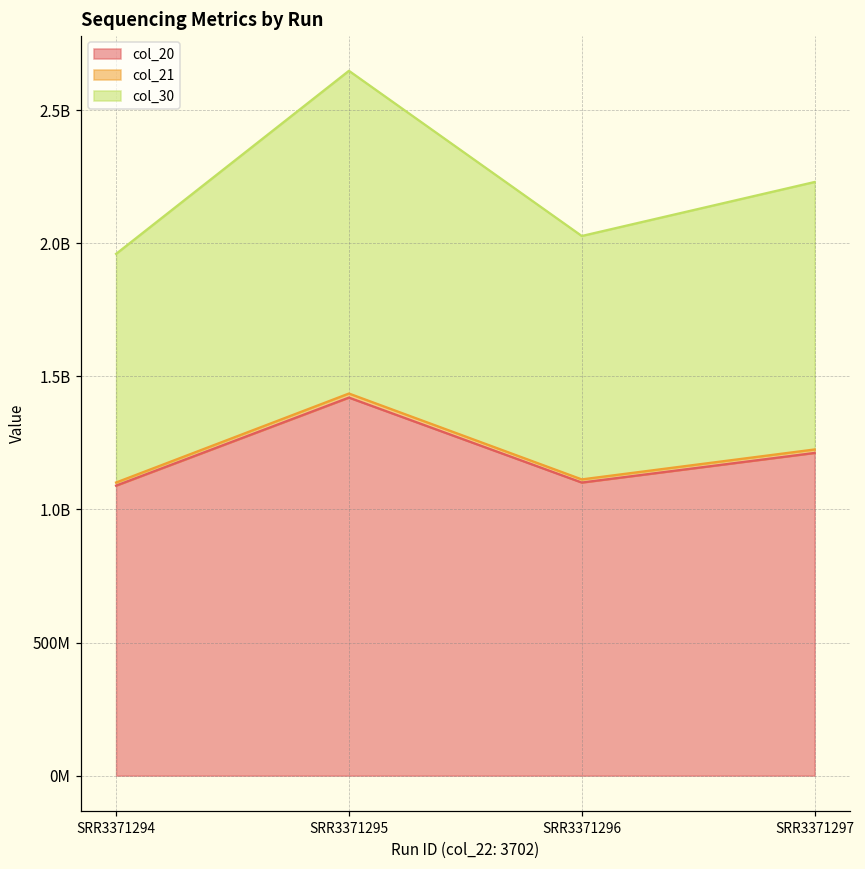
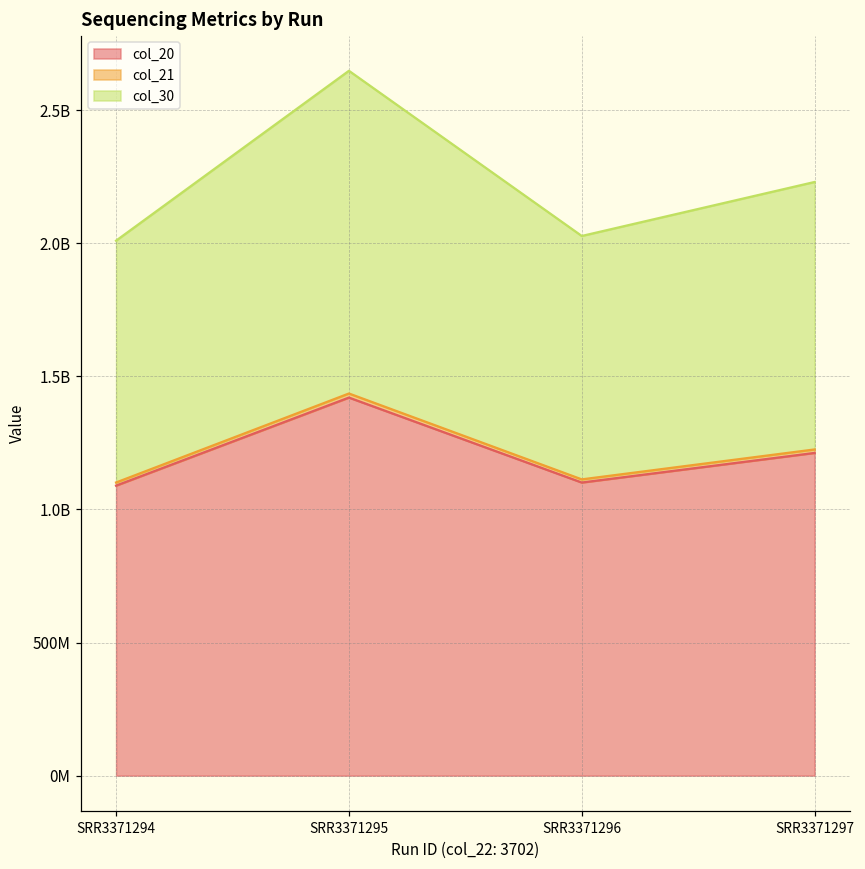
  {
    "col_20": {
      "SRR3371294": 1090000000,
      "SRR3371295": 1420000000,
      "SRR3371296": 1100000000,
      "SRR3371297": 1210000000
    },
    "col_21": {
      "SRR3371294": 10000000,
      "SRR3371295": 20000000,
      "SRR3371296": 10000000,
      "SRR3371297": 10000000
    },
    "col_30": {
-     "SRR3371294": 860000000,
+     "SRR3371294": 910000000,
      "SRR3371295": 1210000000,
      "SRR3371296": 910000000,
      "SRR3371297": 1000000000
    }
  }
